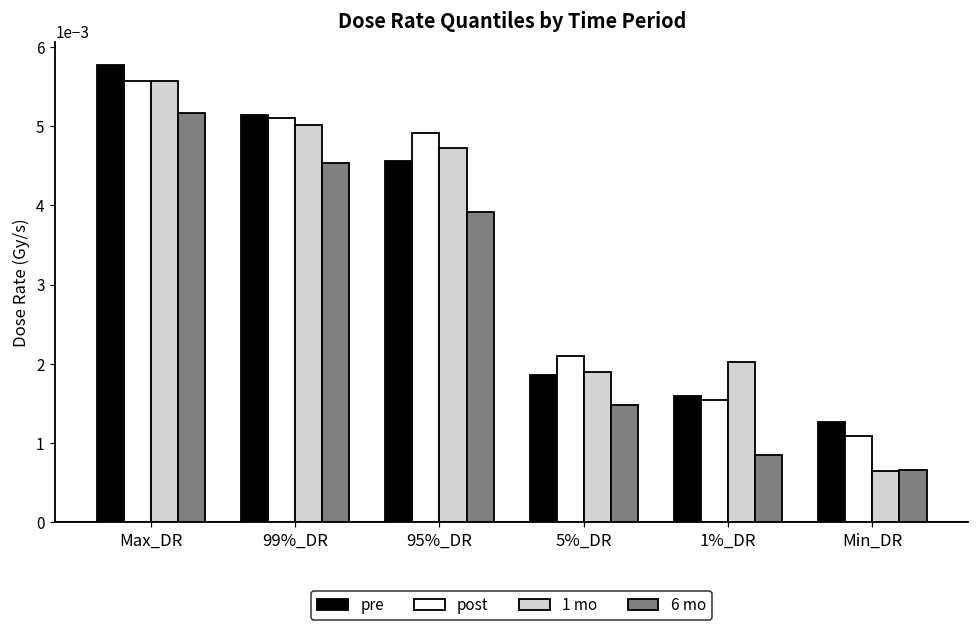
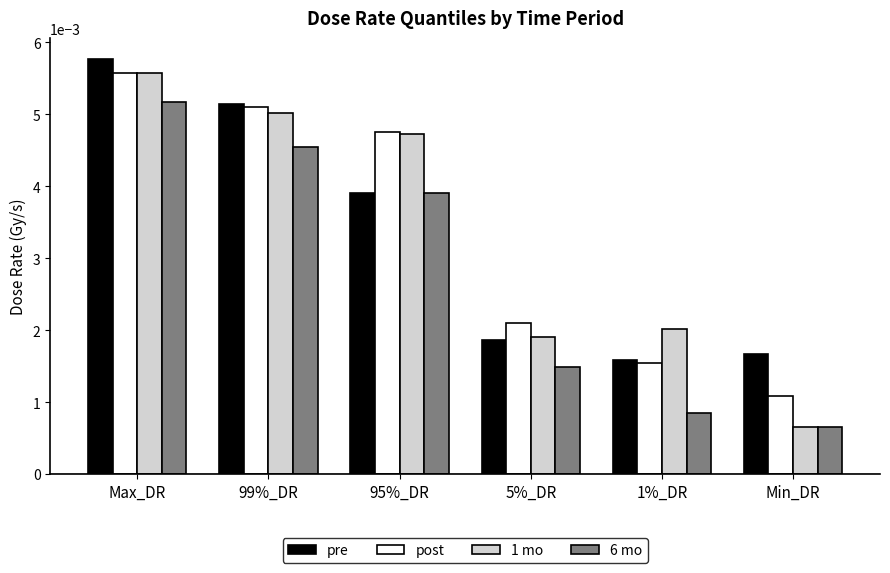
  {
    "pre": {
      "Max_DR": 0.0058,
      "99%_DR": 0.0051,
-     "95%_DR": 0.0046,
+     "95%_DR": 0.0039,
      "5%_DR": 0.0019,
      "1%_DR": 0.0016,
-     "Min_DR": 0.0013
+     "Min_DR": 0.0017
    },
    "post": {
      "Max_DR": 0.0056,
      "99%_DR": 0.0051,
-     "95%_DR": 0.0049,
+     "95%_DR": 0.0048,
      "5%_DR": 0.0021,
      "1%_DR": 0.0015,
      "Min_DR": 0.0011
    },
    "1 mo": {
      "Max_DR": 0.0056,
      "99%_DR": 0.0050,
      "95%_DR": 0.0047,
      "5%_DR": 0.0019,
      "1%_DR": 0.0020,
      "Min_DR": 0.0006
    },
    "6 mo": {
      "Max_DR": 0.0052,
      "99%_DR": 0.0045,
      "95%_DR": 0.0039,
      "5%_DR": 0.0015,
      "1%_DR": 0.0009,
      "Min_DR": 0.0007
    }
  }
